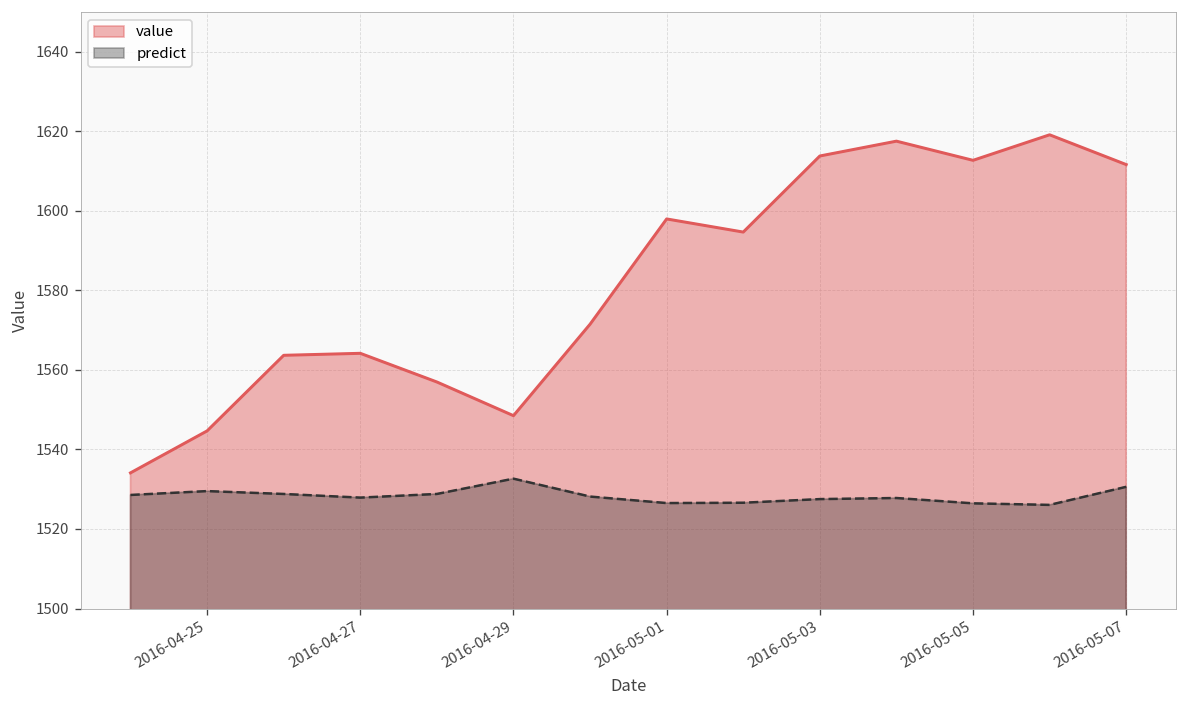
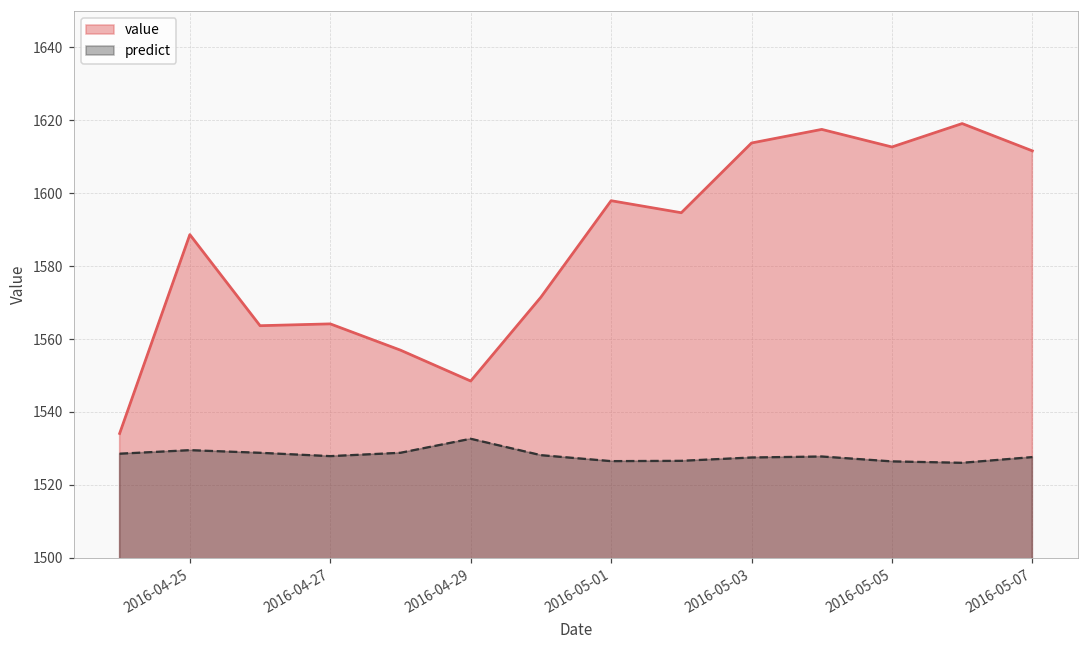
  {
    "value": {
-     "2016-04-25": 1545,
+     "2016-04-25": 1589,
      "2016-04-27": 1564,
      "2016-04-29": 1548,
      "2016-05-01": 1598,
      "2016-05-03": 1614,
      "2016-05-05": 1613,
      "2016-05-07": 1612
    },
    "predict": {
      "2016-04-25": 1530,
      "2016-04-27": 1528,
      "2016-04-29": 1533,
      "2016-05-01": 1527,
      "2016-05-03": 1528,
      "2016-05-05": 1526,
-     "2016-05-07": 1531
+     "2016-05-07": 1528
    }
  }
